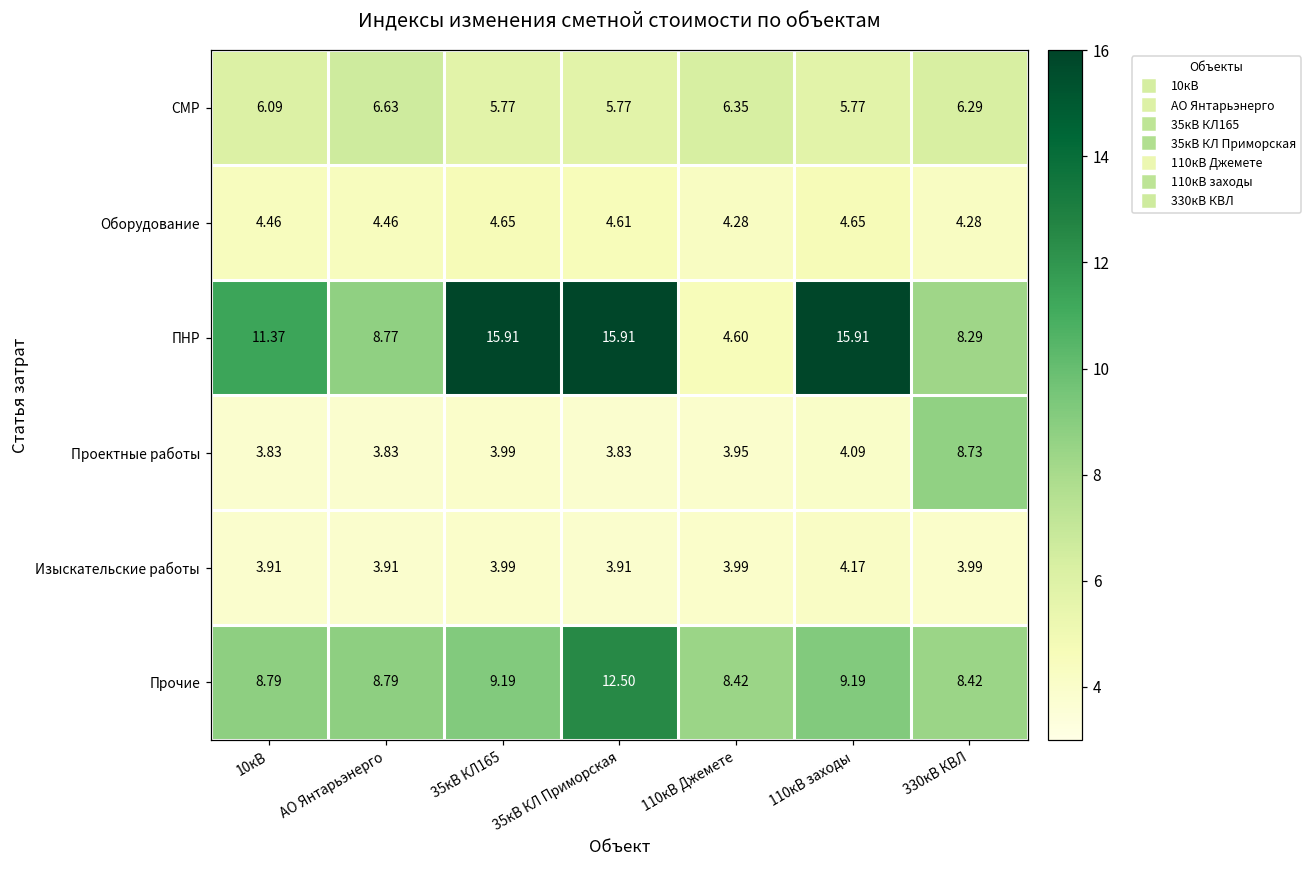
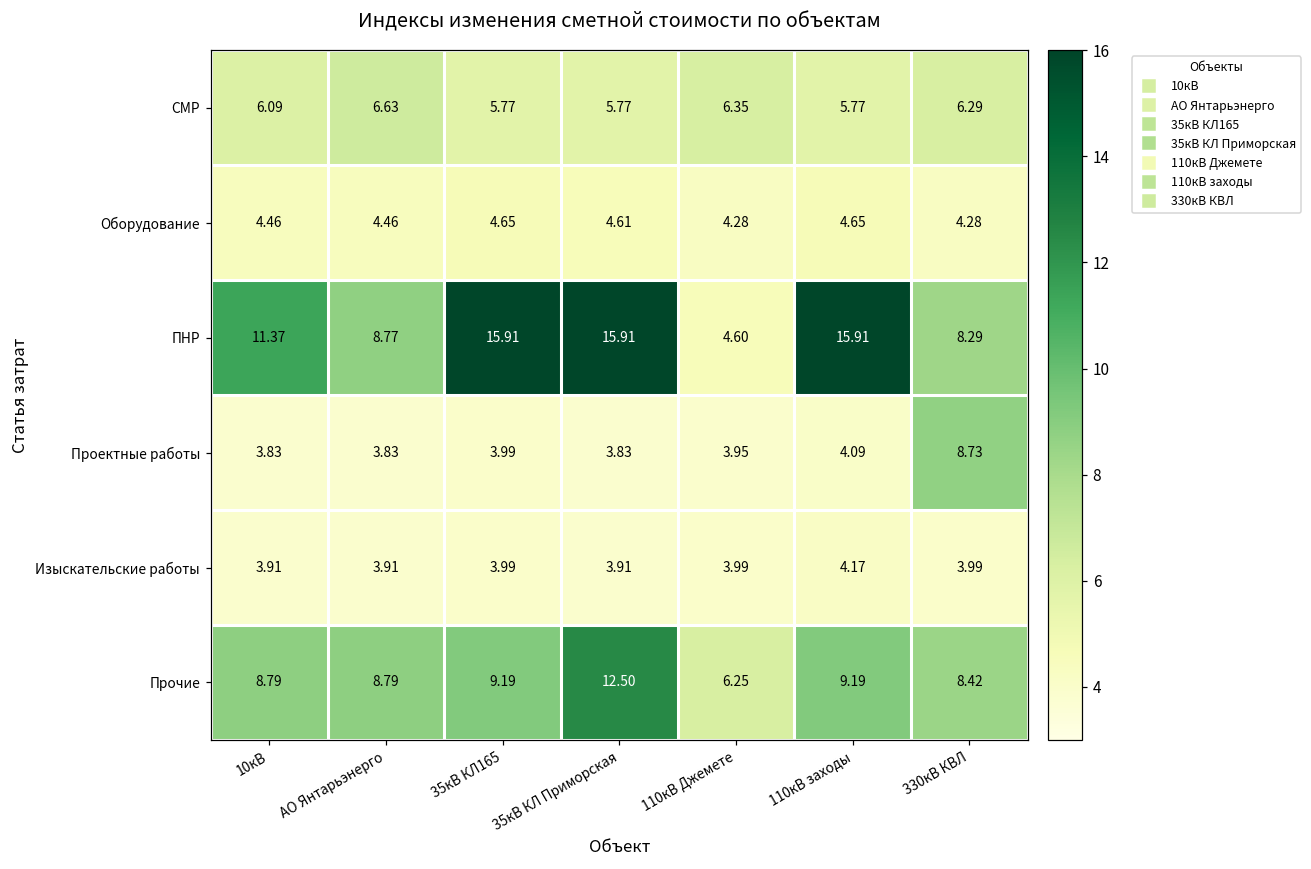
  {
    "СМР": {
      "10кВ": 6.09,
      "АО Янтарьэнерго": 6.63,
      "35кВ КЛ165": 5.77,
      "35кВ КЛ Приморская": 5.77,
      "110кВ Джемете": 6.35,
      "110кВ заходы": 5.77,
      "330кВ КВЛ": 6.29
    },
    "Оборудование": {
      "10кВ": 4.46,
      "АО Янтарьэнерго": 4.46,
      "35кВ КЛ165": 4.65,
      "35кВ КЛ Приморская": 4.61,
      "110кВ Джемете": 4.28,
      "110кВ заходы": 4.65,
      "330кВ КВЛ": 4.28
    },
    "ПНР": {
      "10кВ": 11.37,
      "АО Янтарьэнерго": 8.77,
      "35кВ КЛ165": 15.91,
      "35кВ КЛ Приморская": 15.91,
      "110кВ Джемете": 4.60,
      "110кВ заходы": 15.91,
      "330кВ КВЛ": 8.29
    },
    "Проектные работы": {
      "10кВ": 3.83,
      "АО Янтарьэнерго": 3.83,
      "35кВ КЛ165": 3.99,
      "35кВ КЛ Приморская": 3.83,
      "110кВ Джемете": 3.95,
      "110кВ заходы": 4.09,
      "330кВ КВЛ": 8.73
    },
    "Изыскательские работы": {
      "10кВ": 3.91,
      "АО Янтарьэнерго": 3.91,
      "35кВ КЛ165": 3.99,
      "35кВ КЛ Приморская": 3.91,
      "110кВ Джемете": 3.99,
      "110кВ заходы": 4.17,
      "330кВ КВЛ": 3.99
    },
    "Прочие": {
      "10кВ": 8.79,
      "АО Янтарьэнерго": 8.79,
      "35кВ КЛ165": 9.19,
      "35кВ КЛ Приморская": 12.50,
-     "110кВ Джемете": 8.42,
+     "110кВ Джемете": 6.25,
      "110кВ заходы": 9.19,
      "330кВ КВЛ": 8.42
    }
  }
